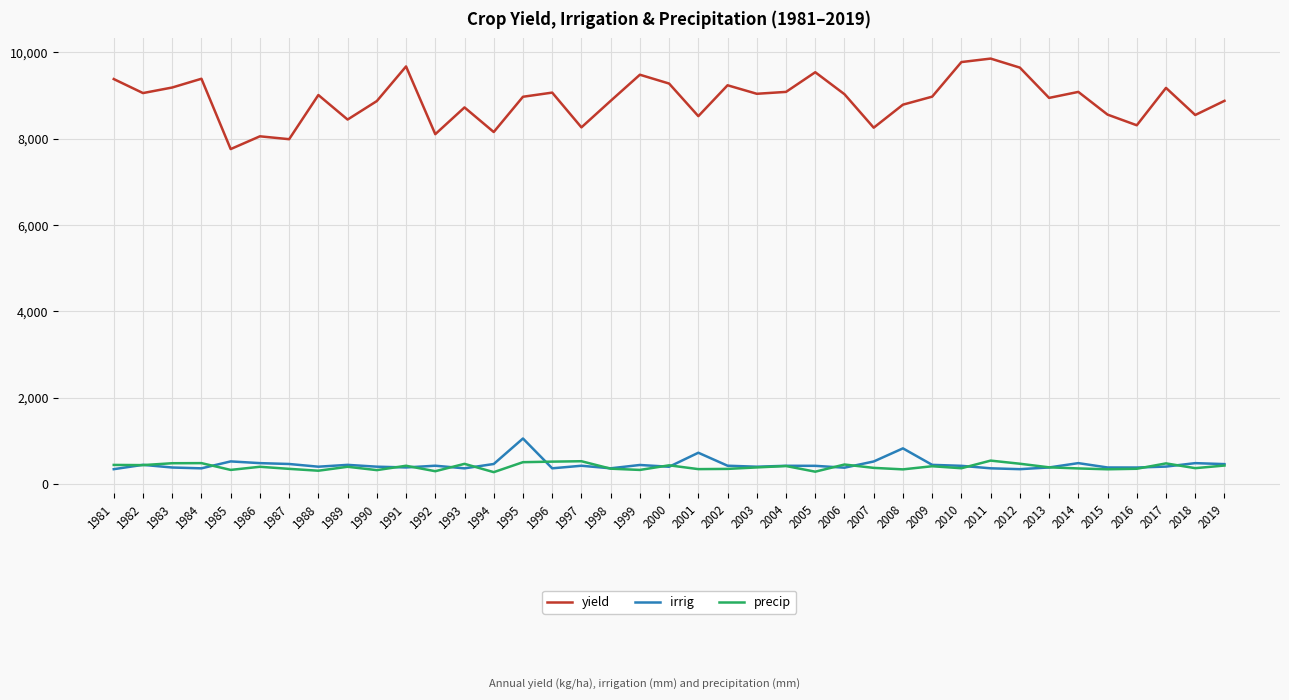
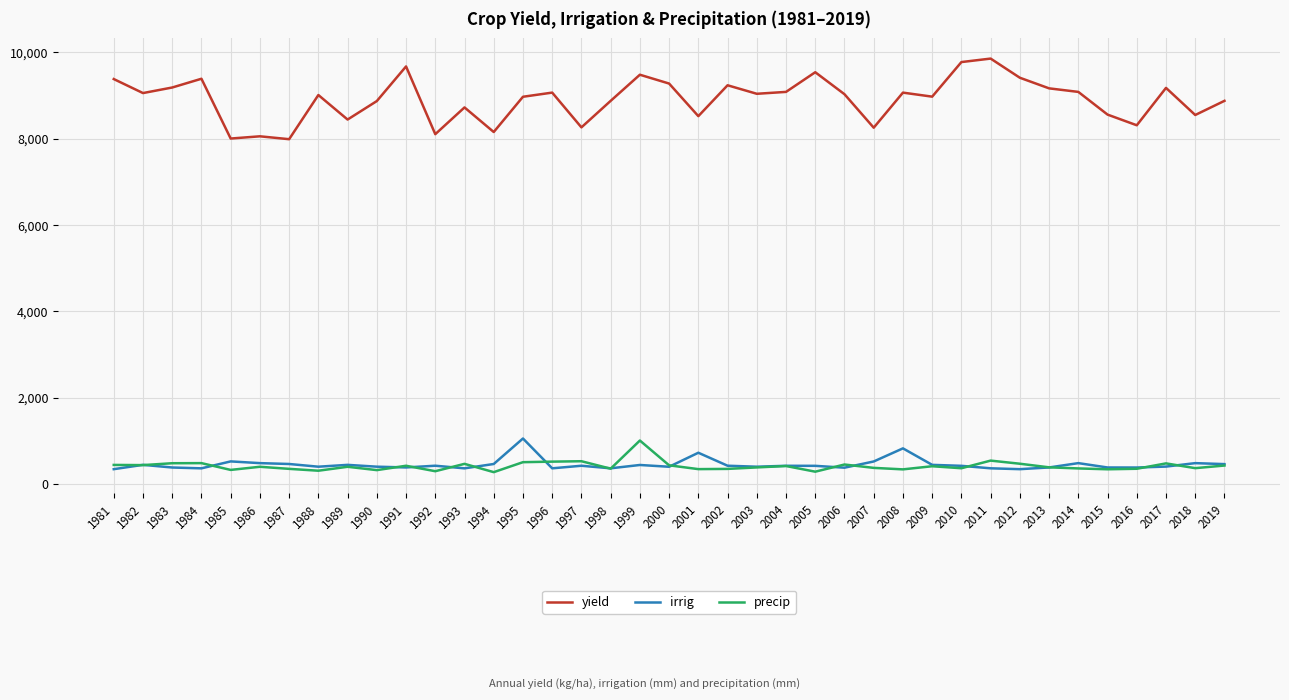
  {
    "yield": {
      "1981": "9,400",
      "1982": "9,100",
      "1983": "9,200",
      "1984": "9,400",
-     "1985": "7,800",
+     "1985": "8,000",
      "1986": "8,100",
      "1987": "8,000",
      "1988": "9,000",
      "1989": "8,400",
      "1990": "8,900",
      "1991": "9,700",
      "1992": "8,100",
      "1993": "8,700",
      "1994": "8,200",
      "1995": "9,000",
      "1996": "9,100",
      "1997": "8,300",
      "1998": "8,900",
      "1999": "9,500",
      "2000": "9,300",
      "2001": "8,500",
      "2002": "9,200",
      "2003": "9,000",
      "2004": "9,100",
      "2005": "9,500",
      "2006": "9,000",
      "2007": "8,300",
-     "2008": "8,800",
+     "2008": "9,100",
      "2009": "9,000",
      "2010": "9,800",
      "2011": "9,900",
-     "2012": "9,600",
-     "2013": "8,900",
+     "2012": "9,400",
+     "2013": "9,200",
      "2014": "9,100",
      "2015": "8,600",
      "2016": "8,300",
      "2017": "9,200",
      "2018": "8,500",
      "2019": "8,900"
    },
    "irrig": {
      "1981": "300",
      "1983": "400",
      "1984": "400",
      "1985": "500",
      "1986": "500",
      "1987": "500",
      "1988": "400",
      "1990": "400",
      "1992": "400",
      "1993": "400",
      "1994": "500",
      "1995": "1,100",
      "1996": "400",
      "1997": "400",
      "1999": "400",
      "2001": "700",
      "2002": "400",
      "2005": "400",
      "2006": "400",
      "2007": "500",
      "2008": "800",
      "2011": "400",
      "2012": "300",
      "2014": "500",
      "2017": "400",
      "2018": "500"
    },
    "precip": {
      "1981": "400",
      "1983": "500",
      "1984": "500",
      "1985": "300",
      "1986": "400",
      "1987": "300",
      "1988": "300",
      "1990": "300",
      "1992": "300",
      "1993": "500",
      "1994": "300",
      "1995": "500",
      "1996": "500",
      "1997": "500",
-     "1999": "300",
+     "1999": "1,000",
      "2001": "300",
      "2002": "300",
      "2005": "300",
      "2006": "400",
      "2007": "400",
      "2008": "300",
      "2011": "500",
      "2012": "500",
      "2014": "400",
      "2017": "500",
      "2018": "400"
    }
  }
